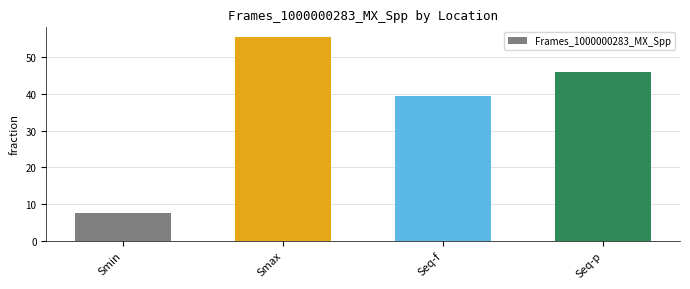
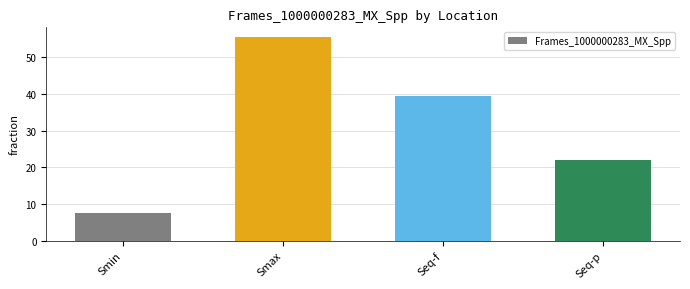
  {
    "Smin": 7,
    "Smax": 55,
    "Seq-f": 40,
-   "Seq-p": 46
+   "Seq-p": 22
  }
